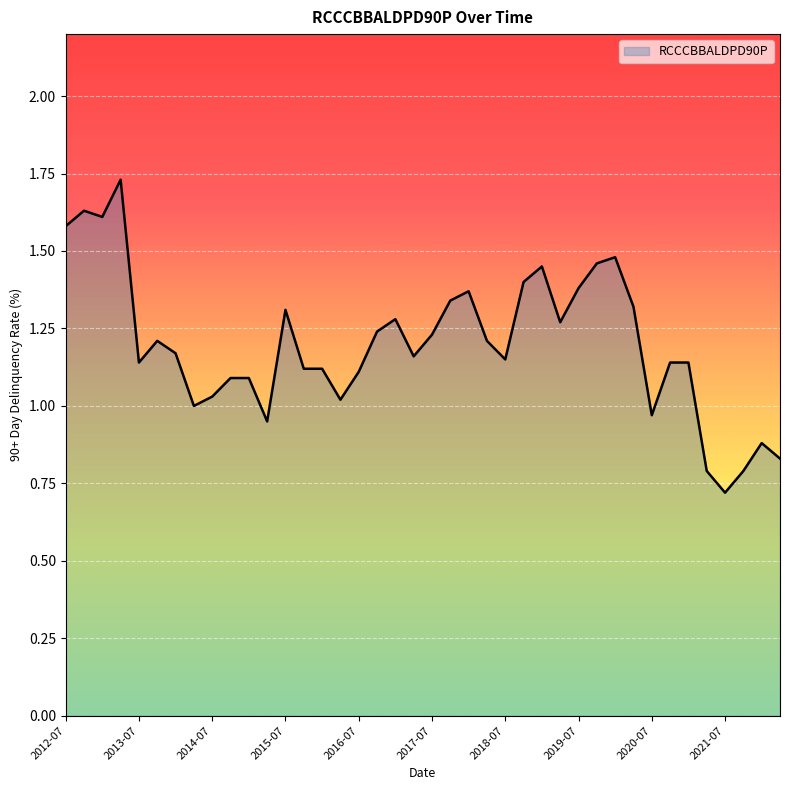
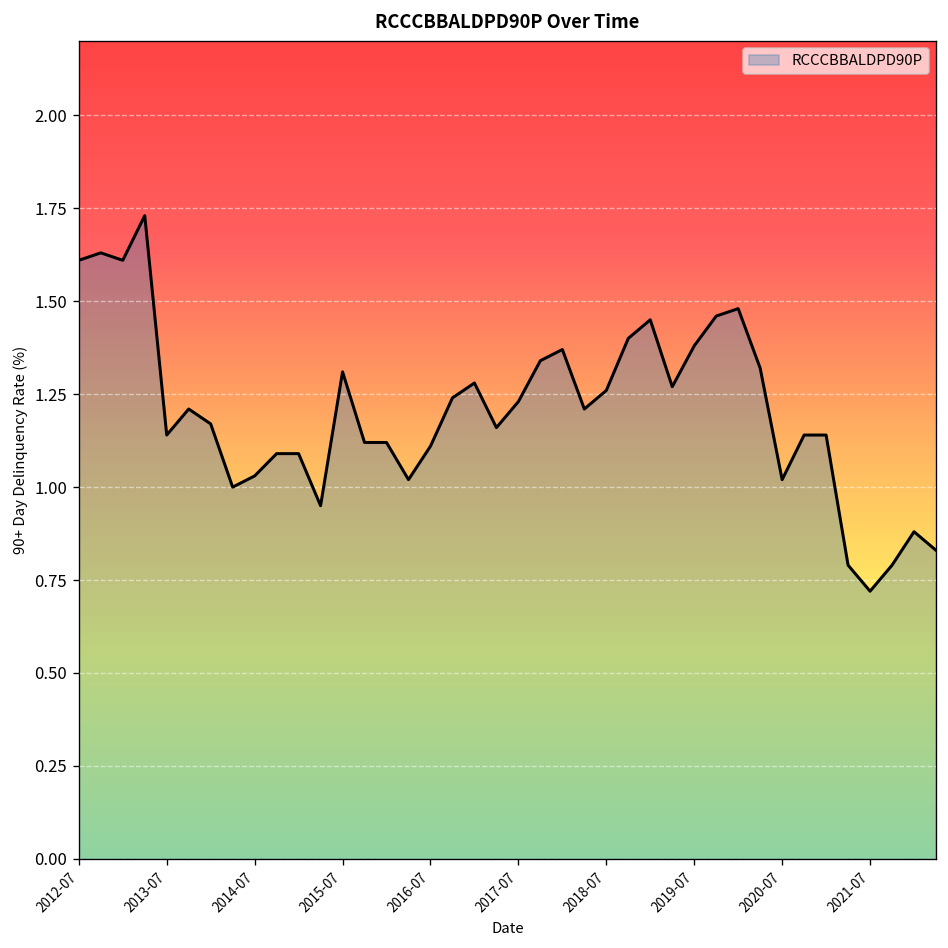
  {
-   "2012-07": 1.58,
+   "2012-07": 1.61,
    "2013-07": 1.14,
    "2014-07": 1.03,
    "2015-07": 1.31,
    "2016-07": 1.11,
    "2017-07": 1.23,
-   "2018-07": 1.15,
+   "2018-07": 1.26,
    "2019-07": 1.38,
-   "2020-07": 0.97,
+   "2020-07": 1.02,
    "2021-07": 0.72
  }
